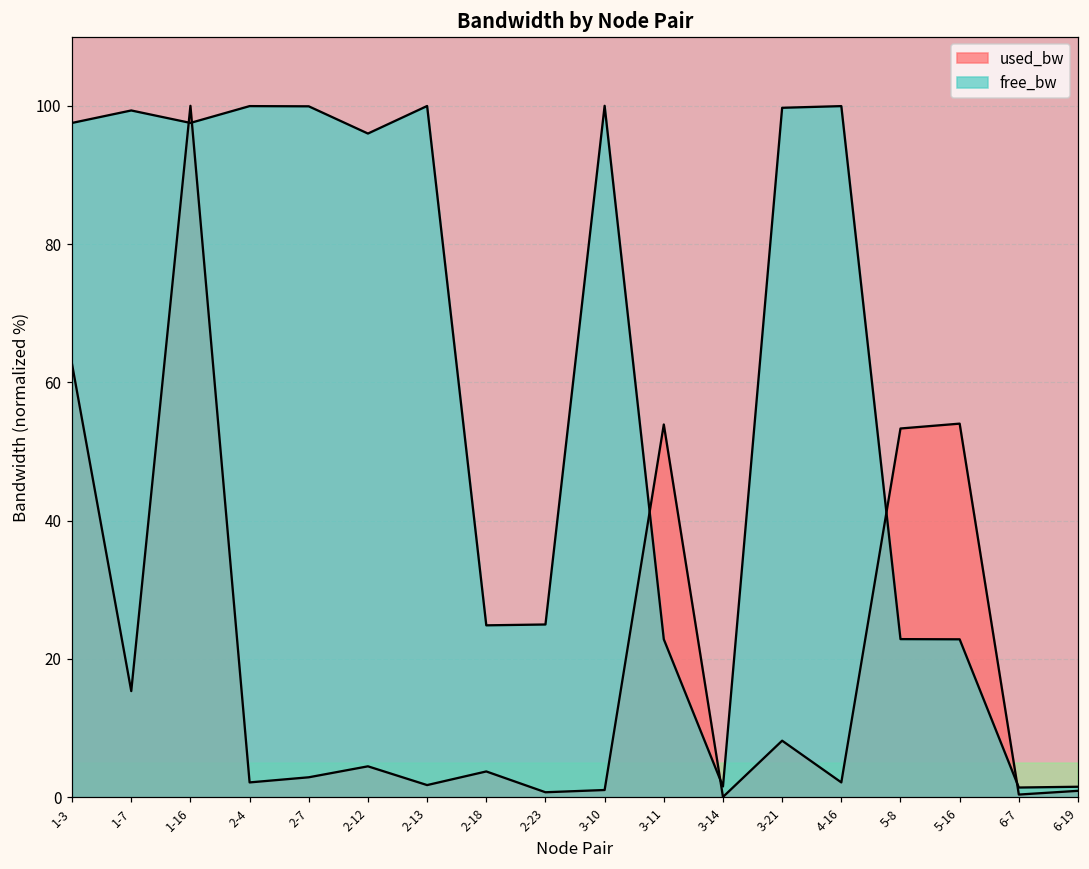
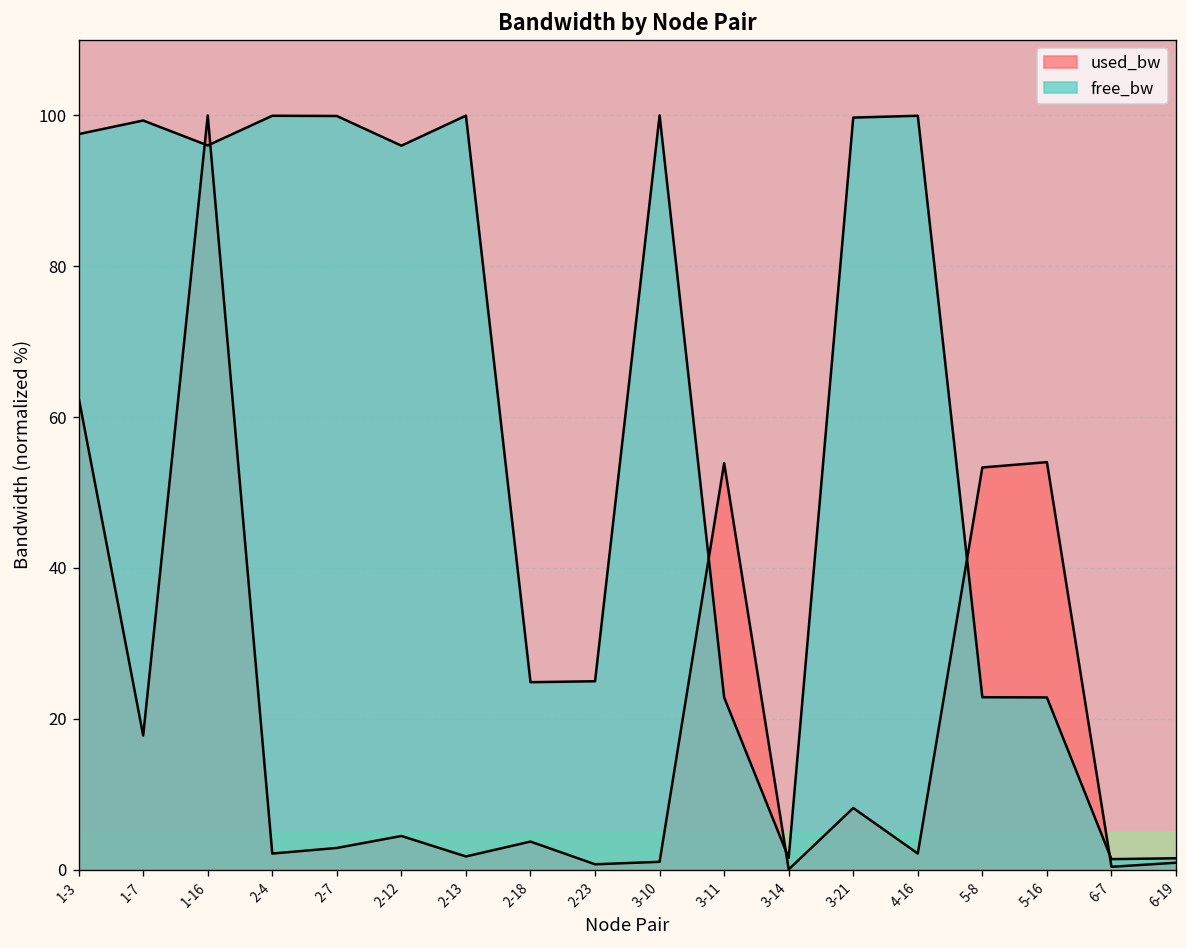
  {
    "used_bw": {
      "1-3": 63,
-     "1-7": 15,
+     "1-7": 18,
      "1-16": 100,
      "3-11": 54,
      "3-21": 8,
      "5-8": 53,
      "5-16": 54
    },
    "free_bw": {
      "1-3": 98,
      "1-7": 99,
-     "1-16": 98,
+     "1-16": 96,
      "2-4": 100,
      "2-7": 100,
      "2-12": 96,
      "2-13": 100,
      "2-18": 25,
      "2-23": 25,
      "3-10": 100,
      "3-11": 23,
      "3-21": 100,
      "4-16": 100,
      "5-8": 23,
      "5-16": 23
    }
  }
